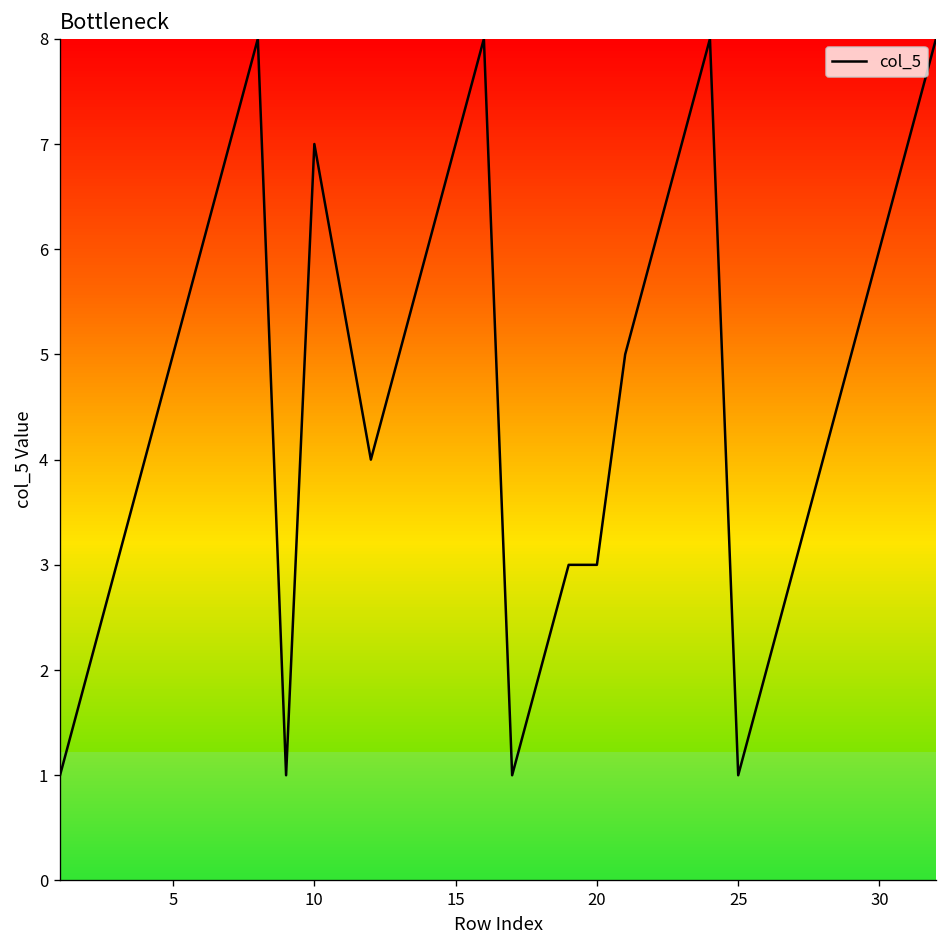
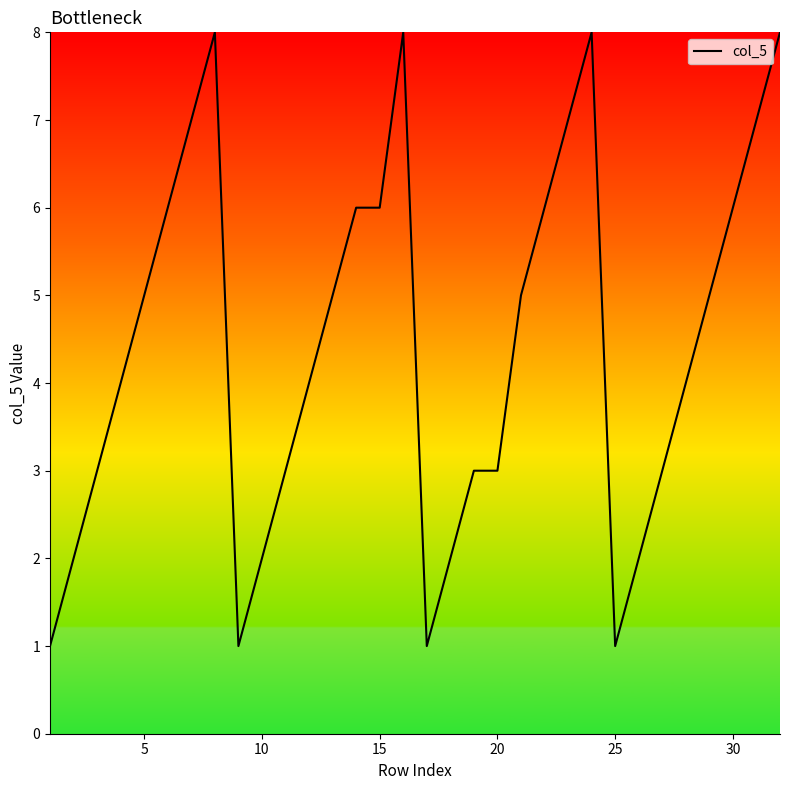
  {
    "5": 5,
-   "10": 7,
-   "15": 7,
+   "10": 2,
+   "15": 6,
    "20": 3,
    "25": 1
  }
